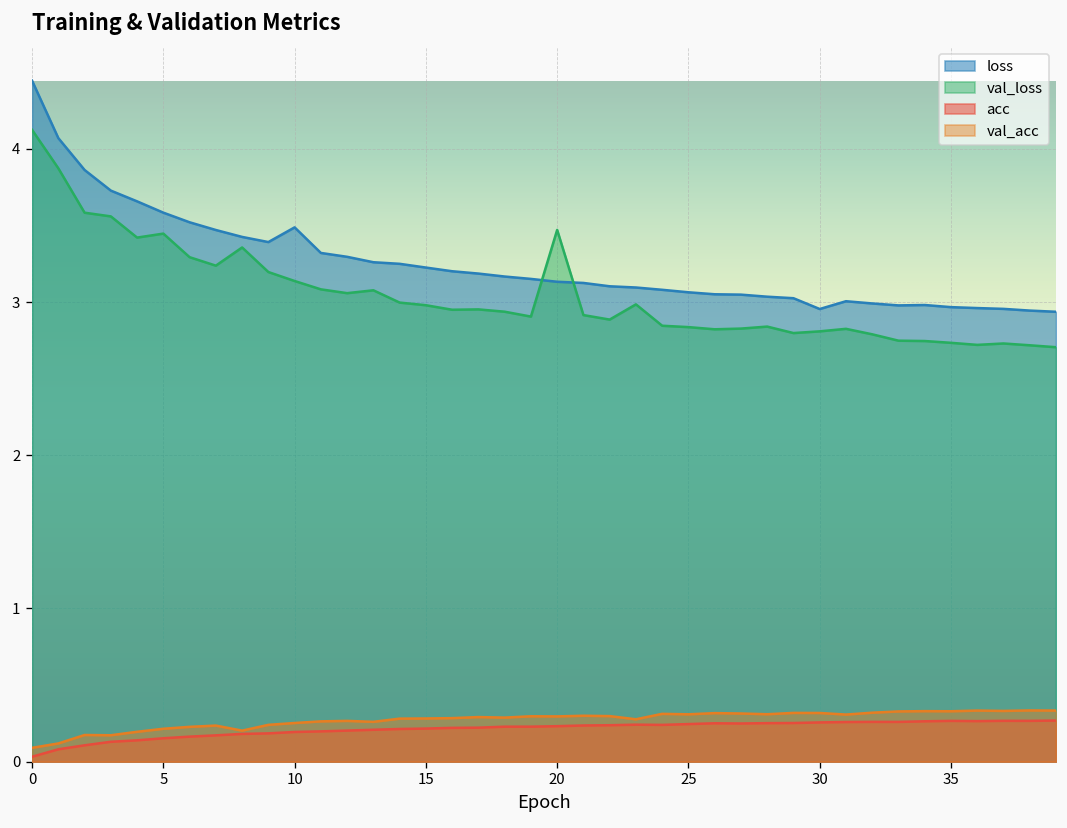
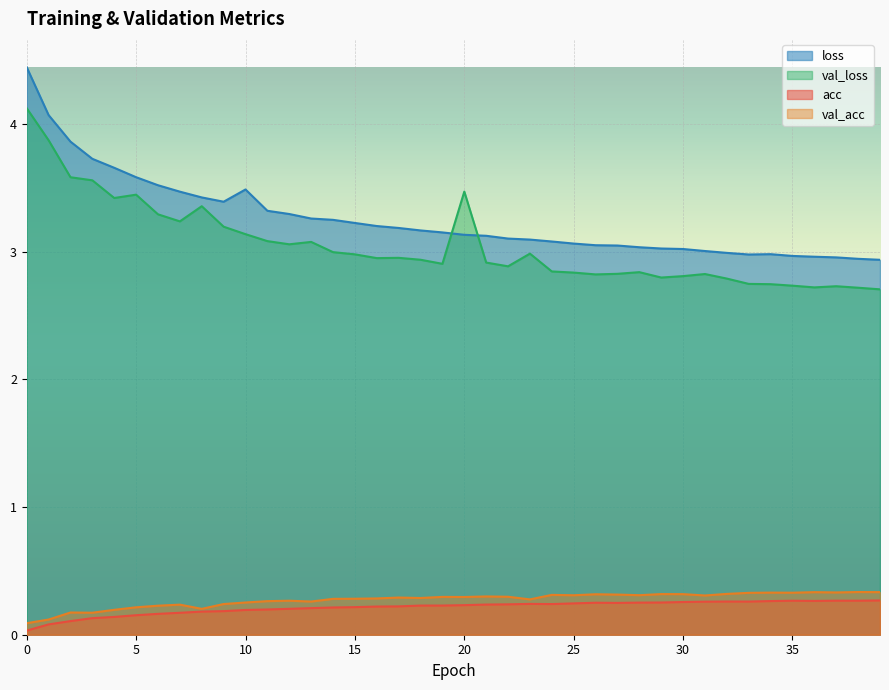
  {
    "loss": {
      "0": 4.44,
      "5": 3.58,
      "10": 3.49,
      "15": 3.22,
      "20": 3.13,
      "25": 3.06,
-     "30": 2.95,
+     "30": 3.02,
      "35": 2.97
    },
    "val_loss": {
      "0": 4.12,
      "5": 3.45,
      "10": 3.14,
      "15": 2.98,
      "20": 3.47,
      "25": 2.84,
      "30": 2.81,
      "35": 2.73
    }
  }
